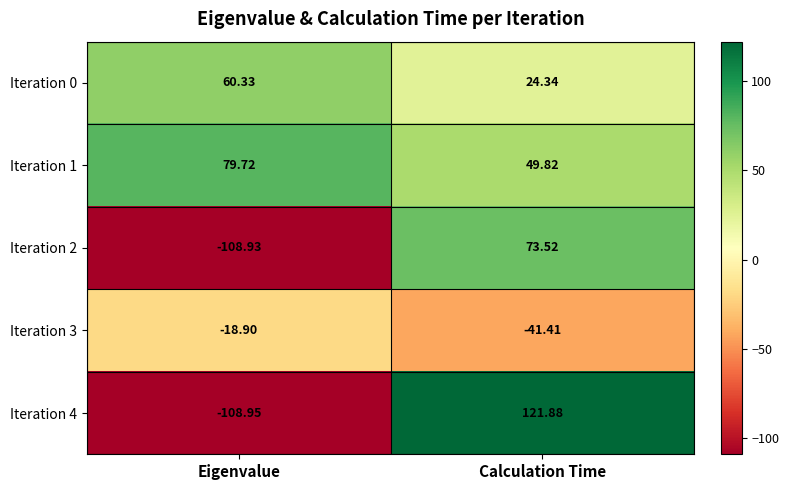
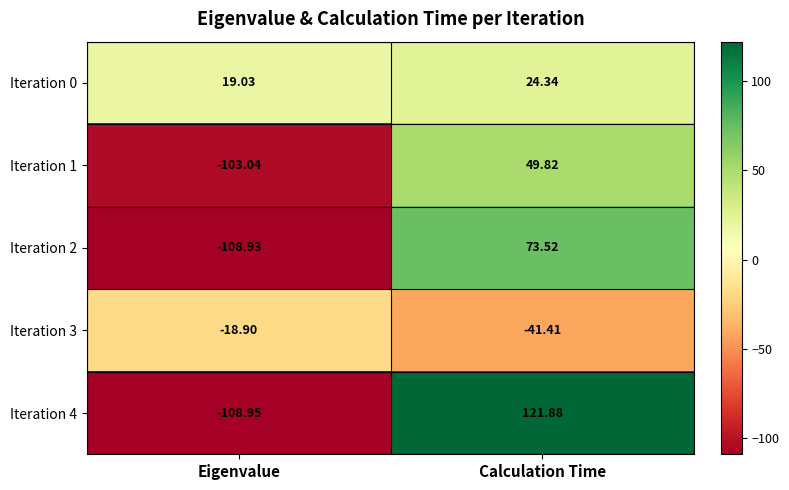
  {
    "Iteration 0": {
-     "Eigenvalue": 60.33,
+     "Eigenvalue": 19.03,
      "Calculation Time": 24.34
    },
    "Iteration 1": {
-     "Eigenvalue": 79.72,
+     "Eigenvalue": -103.04,
      "Calculation Time": 49.82
    },
    "Iteration 2": {
      "Eigenvalue": -108.93,
      "Calculation Time": 73.52
    },
    "Iteration 3": {
      "Eigenvalue": -18.90,
      "Calculation Time": -41.41
    },
    "Iteration 4": {
      "Eigenvalue": -108.95,
      "Calculation Time": 121.88
    }
  }
